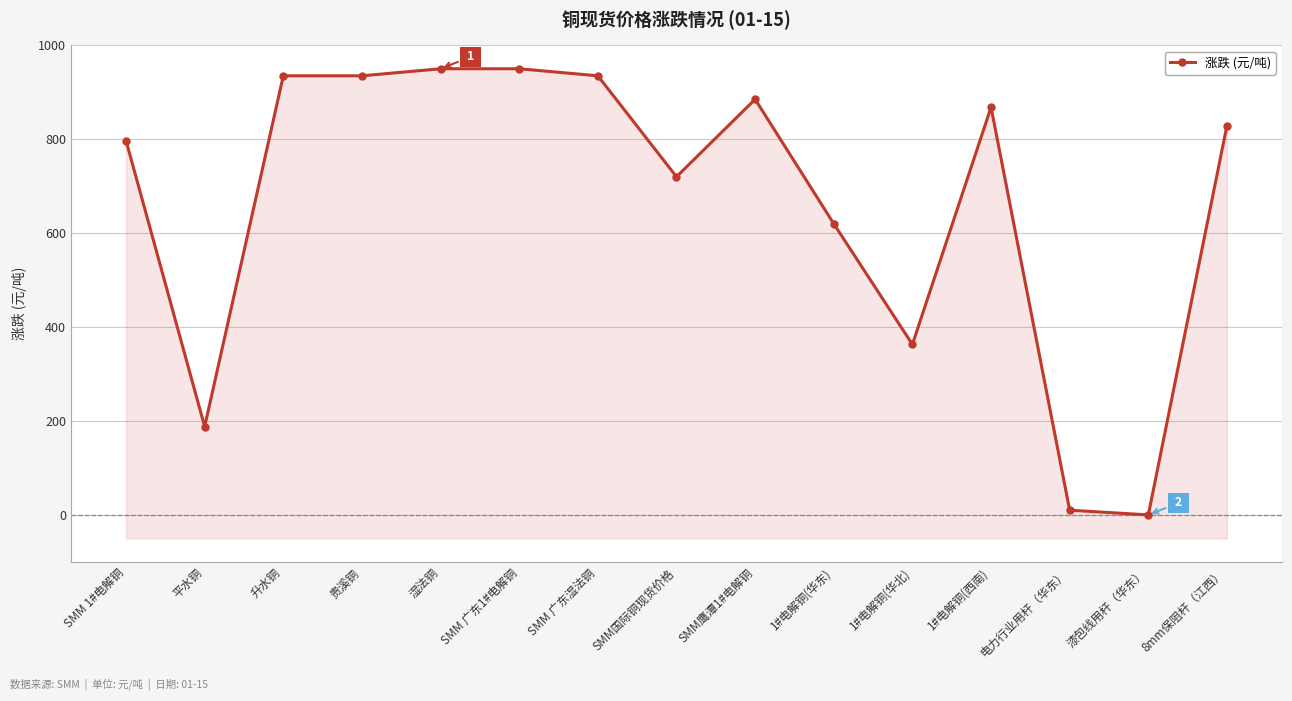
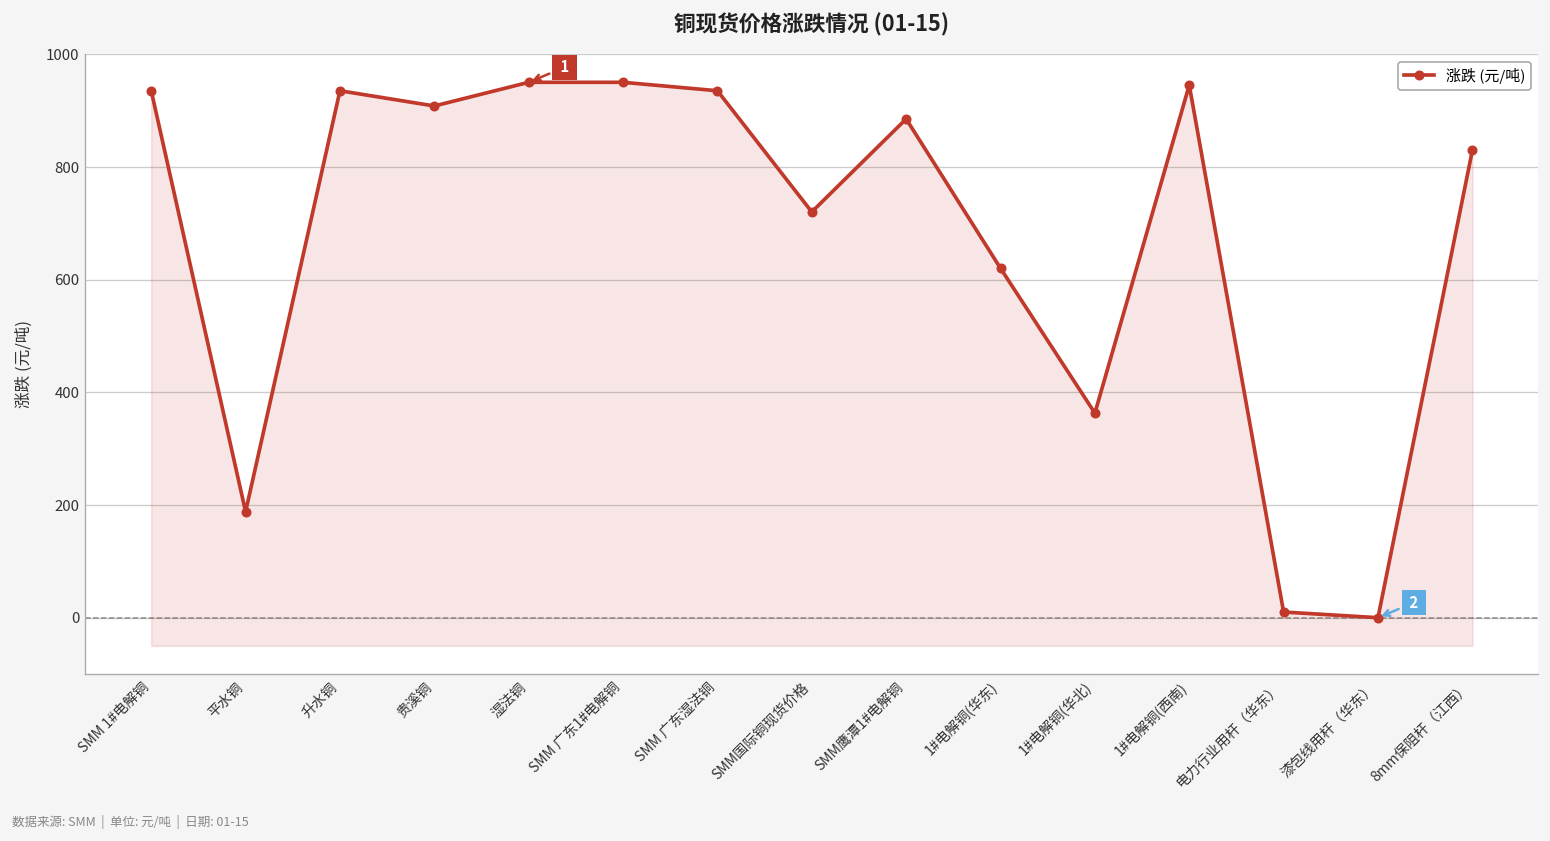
  {
-   "SMM 1#电解铜": 800,
+   "SMM 1#电解铜": 940,
    "平水铜": 190,
    "升水铜": 940,
-   "贵溪铜": 940,
+   "贵溪铜": 910,
    "SMM 广东1#电解铜": 950,
    "SMM 广东湿法铜": 940,
    "SMM国际铜现货价格": 720,
    "SMM鹰潭1#电解铜": 890,
    "1#电解铜(华东)": 620,
    "1#电解铜(华北)": 360,
-   "1#电解铜(西南)": 870,
+   "1#电解铜(西南)": 950,
    "电力行业用杆（华东）": 10,
    "8mm保阻杆（江西）": 830
  }
